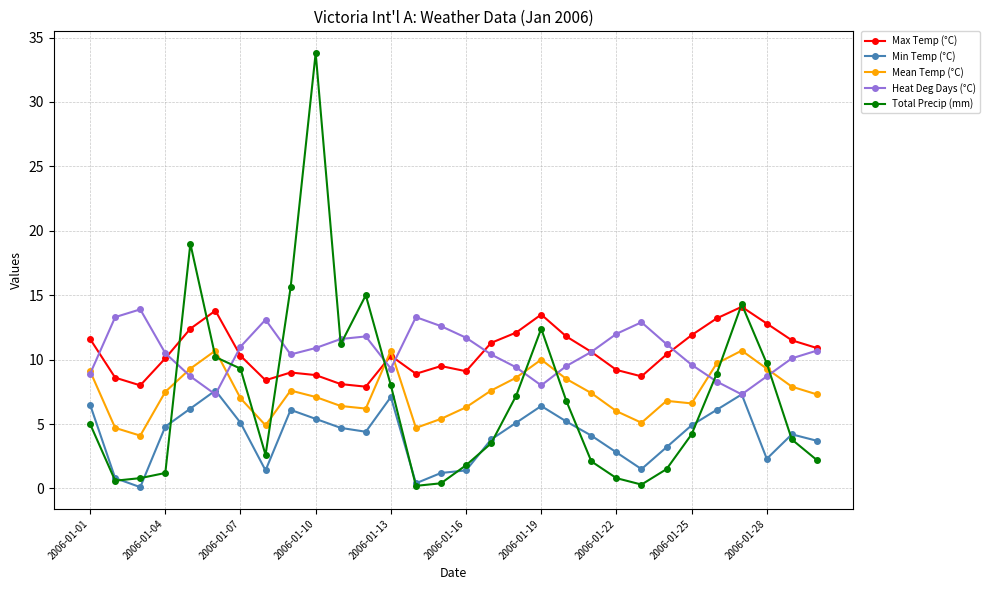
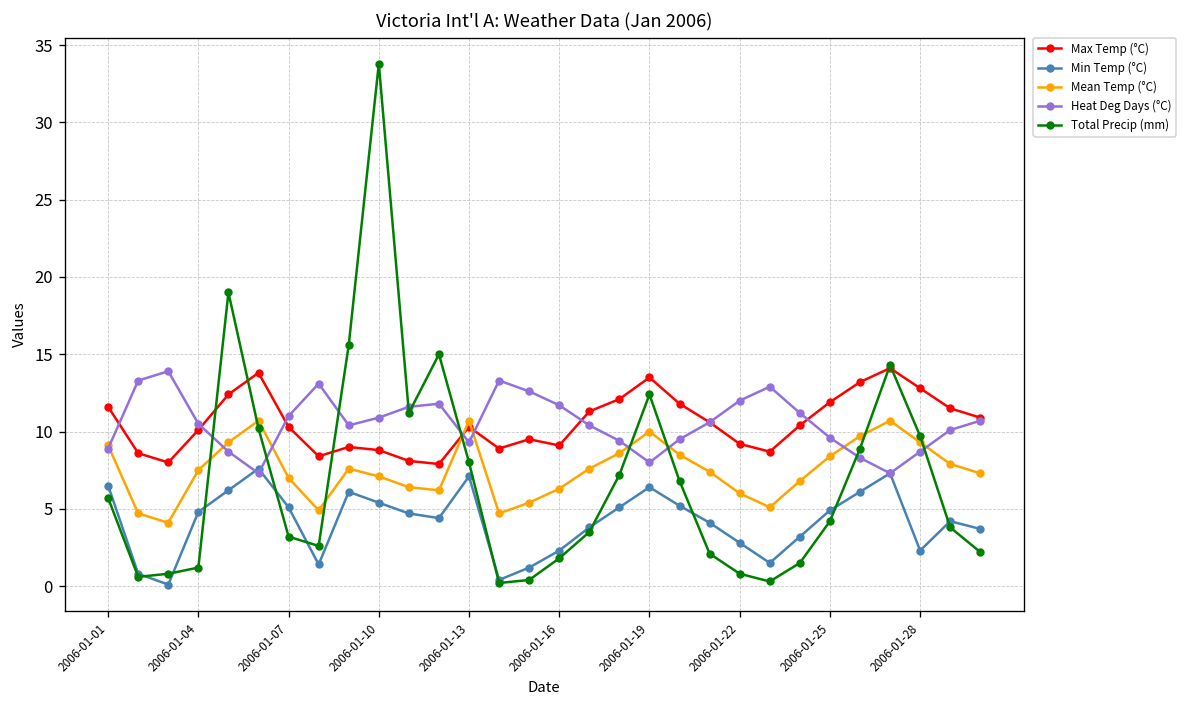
  {
    "Max Temp (°C)": {
      "2006-01-01": 11.6,
      "2006-01-04": 10.1,
      "2006-01-07": 10.3,
      "2006-01-10": 8.8,
      "2006-01-13": 10.3,
      "2006-01-16": 9.1,
      "2006-01-19": 13.5,
      "2006-01-22": 9.2,
      "2006-01-25": 11.9,
      "2006-01-28": 12.8
    },
    "Min Temp (°C)": {
      "2006-01-01": 6.5,
      "2006-01-04": 4.8,
      "2006-01-07": 5.1,
      "2006-01-10": 5.4,
      "2006-01-13": 7.1,
-     "2006-01-16": 1.4,
+     "2006-01-16": 2.3,
      "2006-01-19": 6.4,
      "2006-01-22": 2.8,
      "2006-01-25": 4.9,
      "2006-01-28": 2.3
    },
    "Mean Temp (°C)": {
      "2006-01-01": 9.1,
      "2006-01-04": 7.5,
      "2006-01-07": 7.0,
      "2006-01-10": 7.1,
      "2006-01-13": 10.7,
      "2006-01-16": 6.3,
      "2006-01-19": 10.0,
      "2006-01-22": 6.0,
-     "2006-01-25": 6.6,
+     "2006-01-25": 8.4,
      "2006-01-28": 9.3
    },
    "Heat Deg Days (°C)": {
      "2006-01-01": 8.9,
      "2006-01-04": 10.5,
      "2006-01-07": 11.0,
      "2006-01-10": 10.9,
      "2006-01-13": 9.3,
      "2006-01-16": 11.7,
      "2006-01-19": 8.0,
      "2006-01-22": 12.0,
      "2006-01-25": 9.6,
      "2006-01-28": 8.7
    },
    "Total Precip (mm)": {
-     "2006-01-01": 5.0,
+     "2006-01-01": 5.7,
      "2006-01-04": 1.2,
-     "2006-01-07": 9.3,
+     "2006-01-07": 3.2,
      "2006-01-10": 33.8,
      "2006-01-13": 8.0,
      "2006-01-16": 1.8,
      "2006-01-19": 12.4,
      "2006-01-22": 0.8,
      "2006-01-25": 4.2,
      "2006-01-28": 9.7
    }
  }
